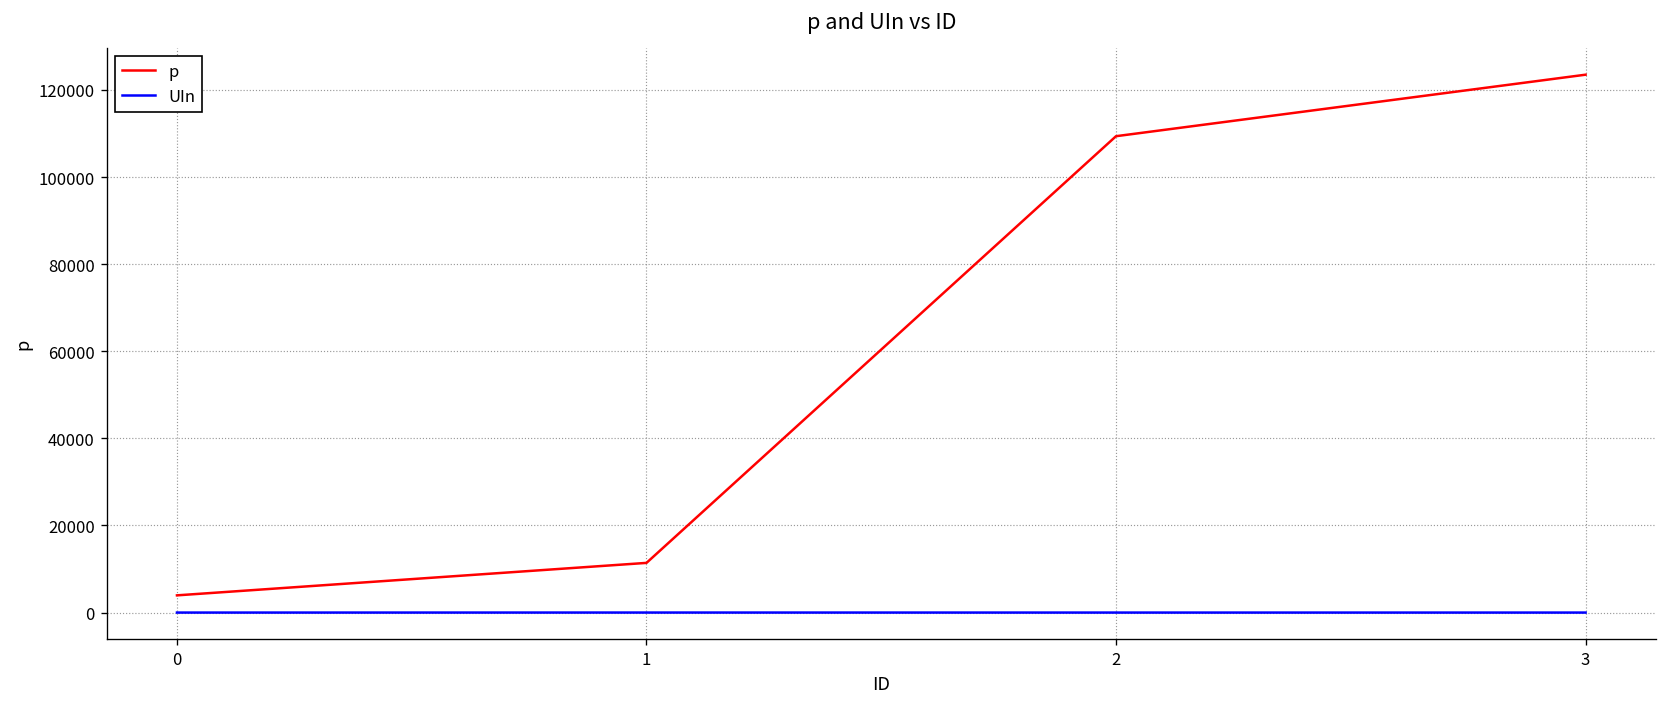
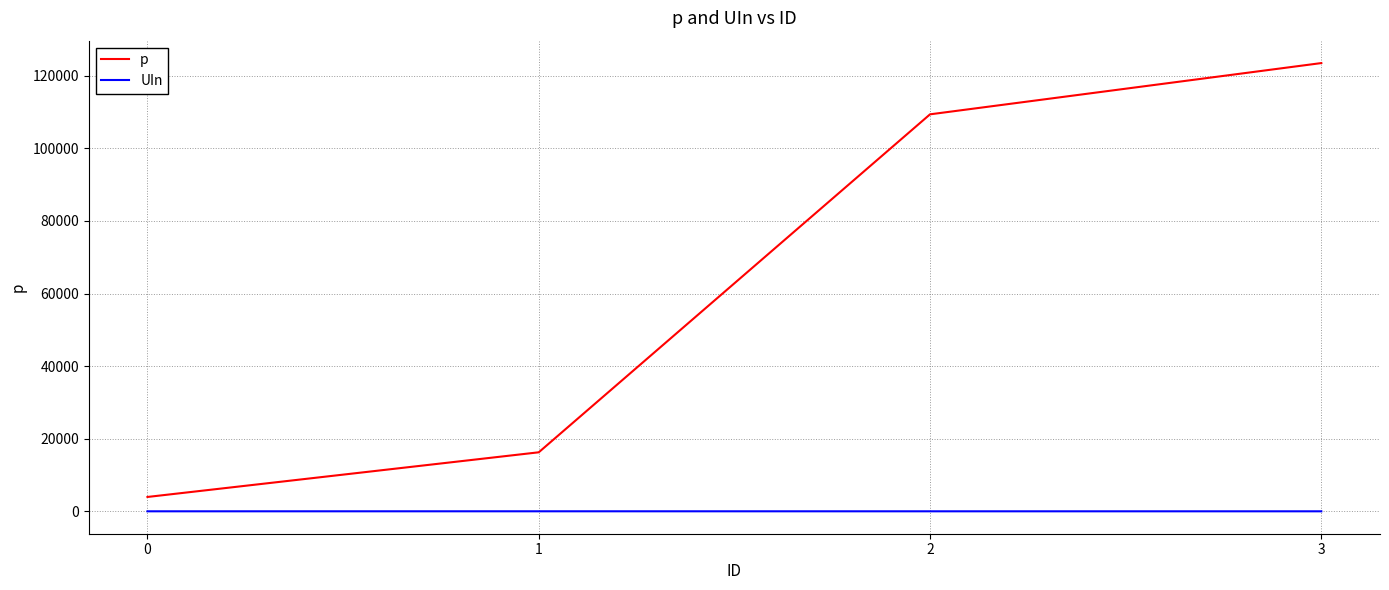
  {
    "p": {
      "0": 4000,
-     "1": 11000,
+     "1": 16000,
      "2": 109000,
      "3": 124000
    },
    "UIn": {
      "0": 0,
      "1": 0,
      "2": 0,
      "3": 0
    }
  }
